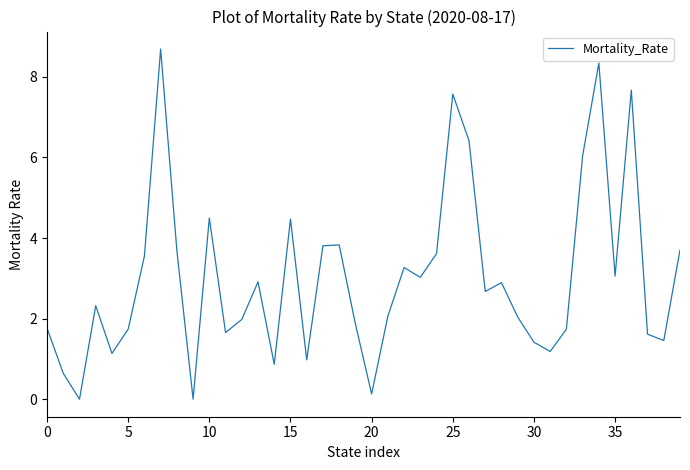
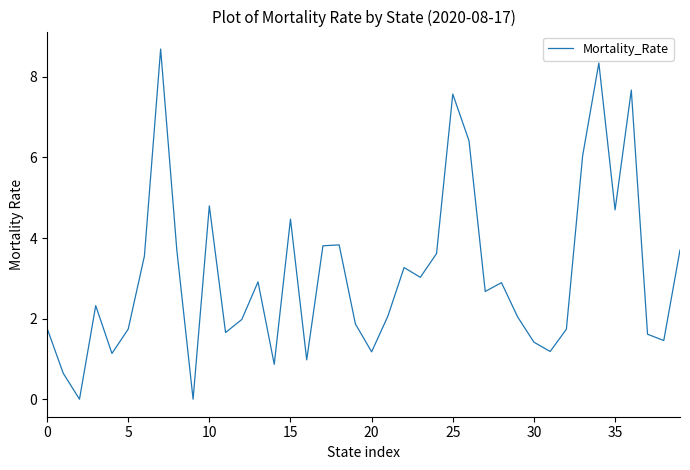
  {
    "0": 1.8,
    "5": 1.7,
-   "10": 4.5,
+   "10": 4.8,
    "15": 4.5,
-   "20": 0.1,
+   "20": 1.2,
    "25": 7.6,
    "30": 1.4,
-   "35": 3.1
+   "35": 4.7
  }
